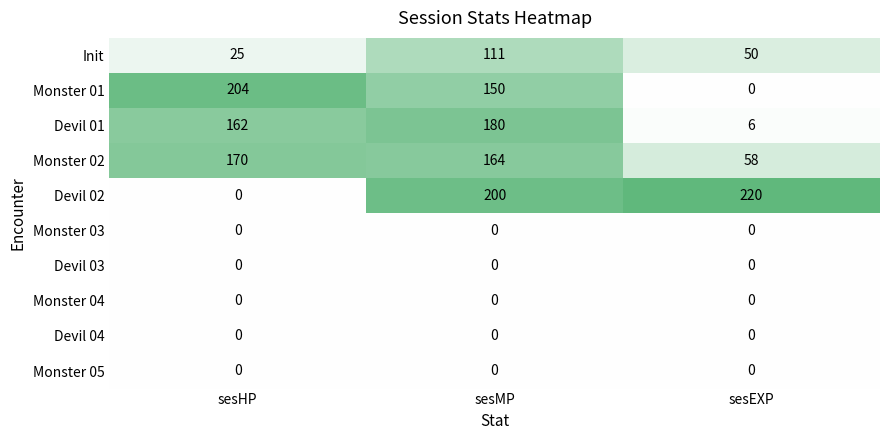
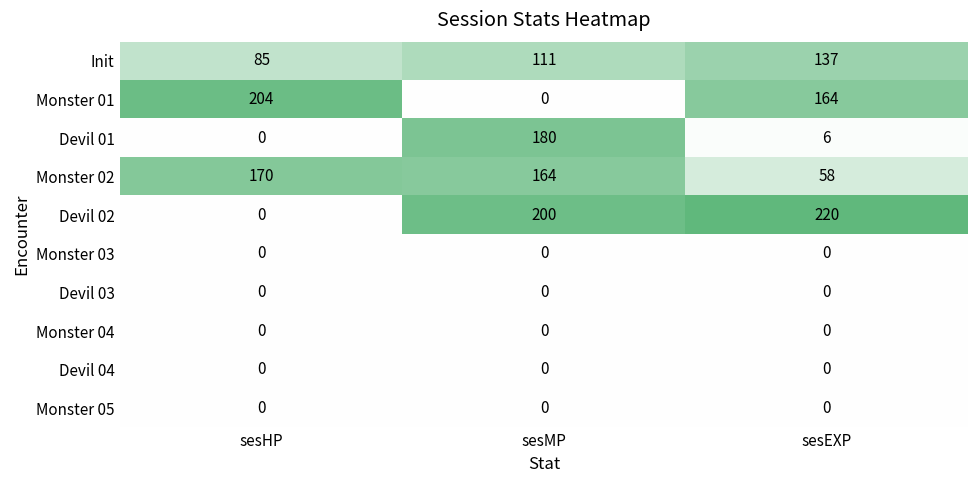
  {
    "Init": {
-     "sesHP": 25,
+     "sesHP": 85,
      "sesMP": 111,
-     "sesEXP": 50
+     "sesEXP": 137
    },
    "Monster 01": {
      "sesHP": 204,
-     "sesMP": 150,
-     "sesEXP": 0
+     "sesMP": 0,
+     "sesEXP": 164
    },
    "Devil 01": {
-     "sesHP": 162,
+     "sesHP": 0,
      "sesMP": 180,
      "sesEXP": 6
    },
    "Monster 02": {
      "sesHP": 170,
      "sesMP": 164,
      "sesEXP": 58
    },
    "Devil 02": {
      "sesHP": 0,
      "sesMP": 200,
      "sesEXP": 220
    },
    "Monster 03": {
      "sesHP": 0,
      "sesMP": 0,
      "sesEXP": 0
    },
    "Devil 03": {
      "sesHP": 0,
      "sesMP": 0,
      "sesEXP": 0
    },
    "Monster 04": {
      "sesHP": 0,
      "sesMP": 0,
      "sesEXP": 0
    },
    "Devil 04": {
      "sesHP": 0,
      "sesMP": 0,
      "sesEXP": 0
    },
    "Monster 05": {
      "sesHP": 0,
      "sesMP": 0,
      "sesEXP": 0
    }
  }
